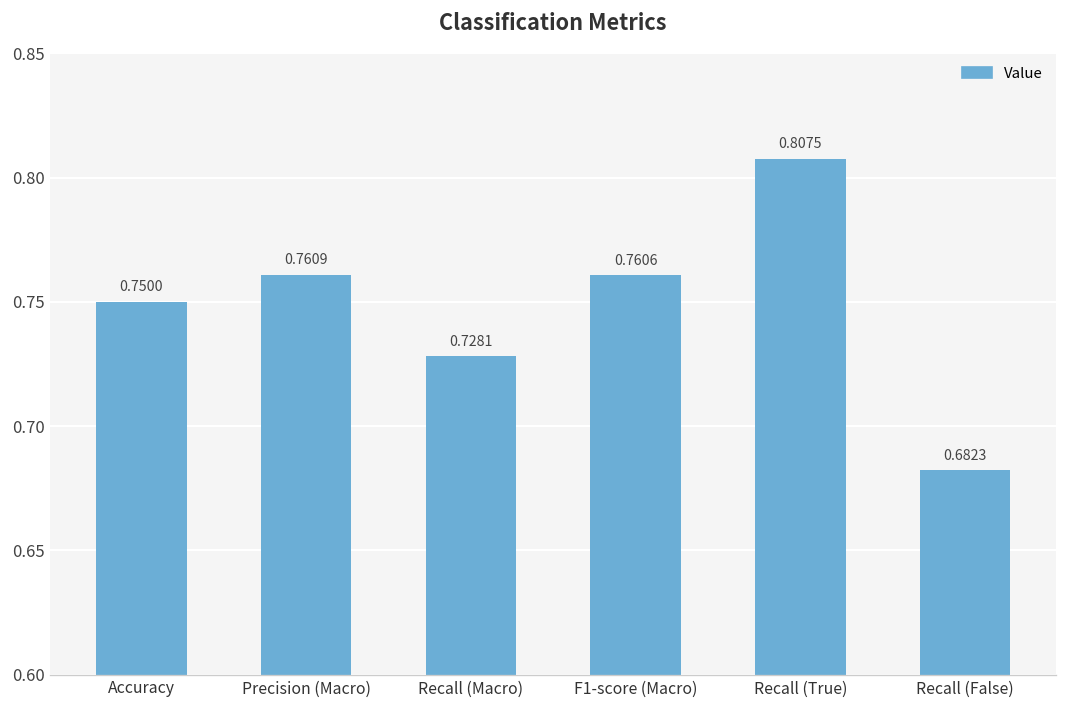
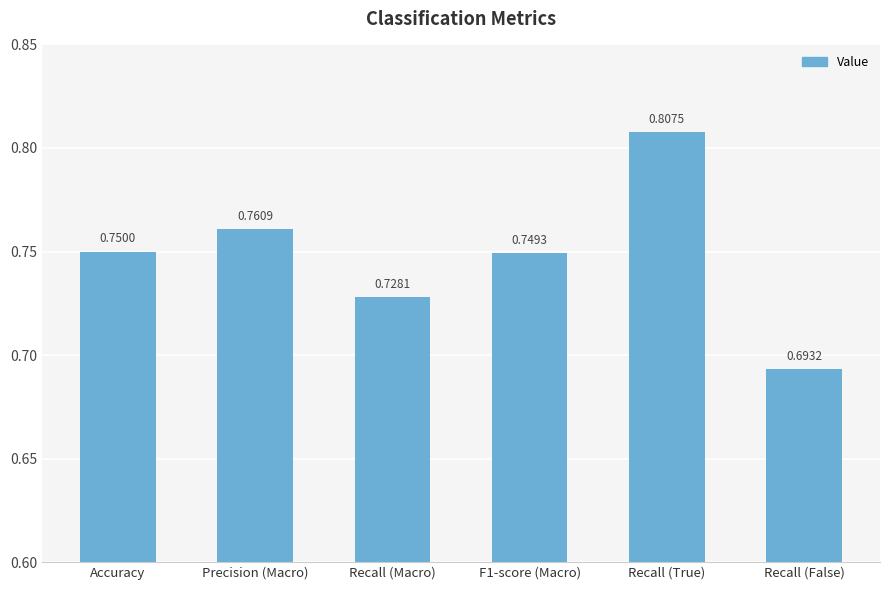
  {
    "Accuracy": 0.7500,
    "Precision (Macro)": 0.7609,
    "Recall (Macro)": 0.7281,
-   "F1-score (Macro)": 0.7606,
+   "F1-score (Macro)": 0.7493,
    "Recall (True)": 0.8075,
-   "Recall (False)": 0.6823
+   "Recall (False)": 0.6932
  }
